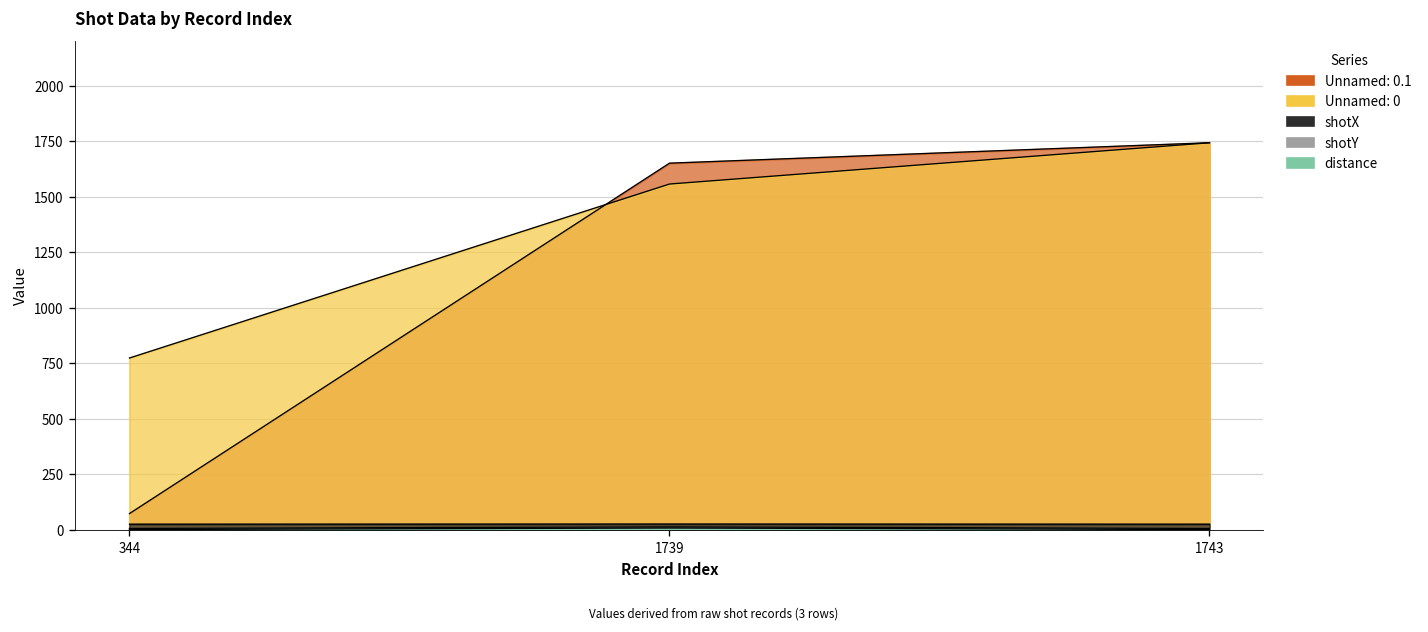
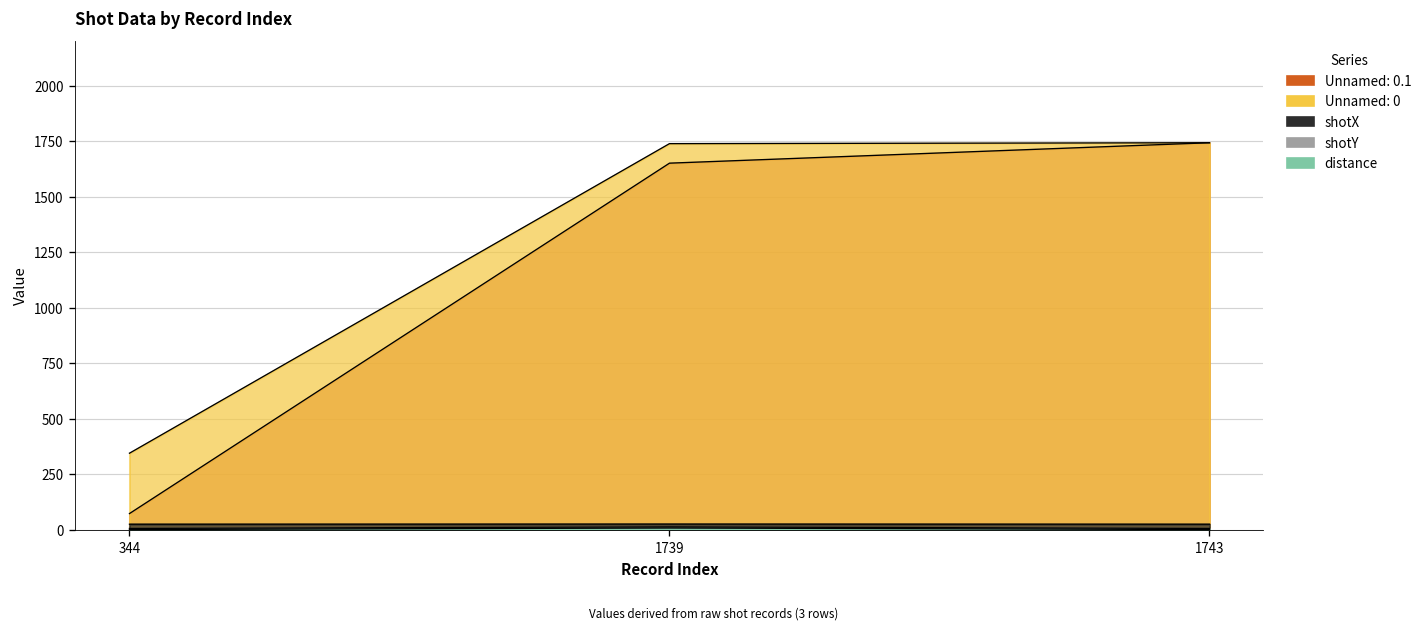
  {
    "Unnamed: 0.1": {
      "344": 70,
      "1739": 1650
    },
    "Unnamed: 0": {
-     "344": 770,
-     "1739": 1560
+     "344": 340,
+     "1739": 1740
    },
    "shotX": {
      "344": 20,
      "1743": 20
    }
  }
